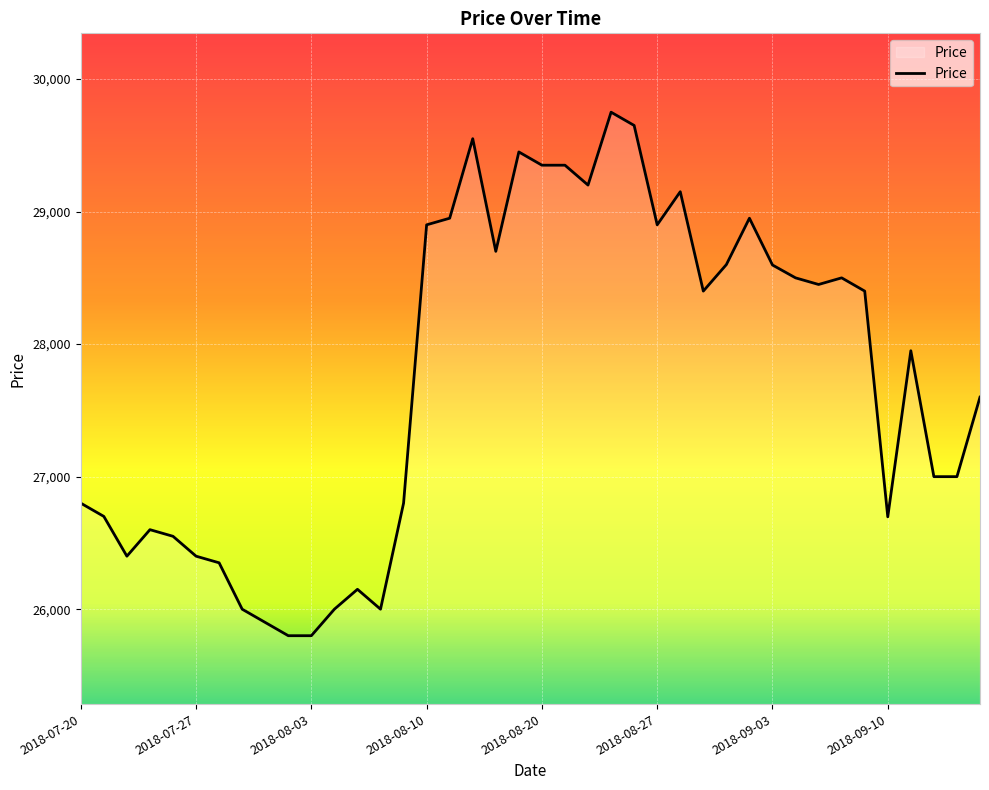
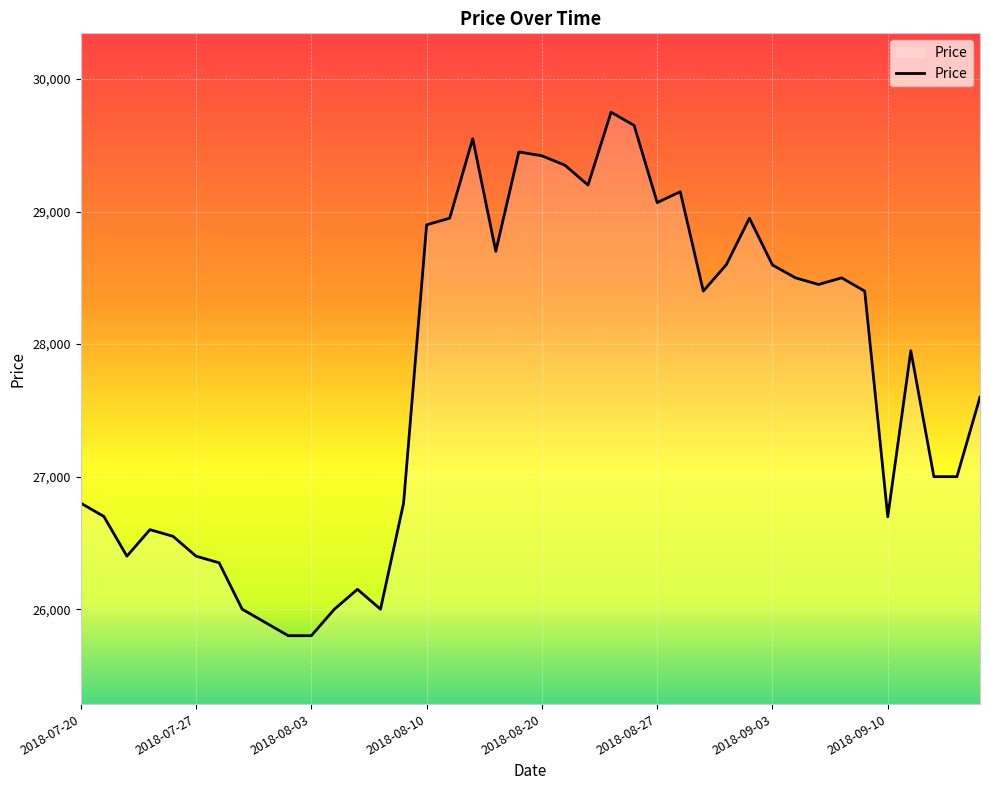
  {
    "2018-07-20": "26,800",
    "2018-07-27": "26,400",
    "2018-08-03": "25,800",
    "2018-08-10": "28,900",
-   "2018-08-20": "29,350",
-   "2018-08-27": "28,900",
+   "2018-08-20": "29,420",
+   "2018-08-27": "29,070",
    "2018-09-03": "28,600",
    "2018-09-10": "26,700"
  }
